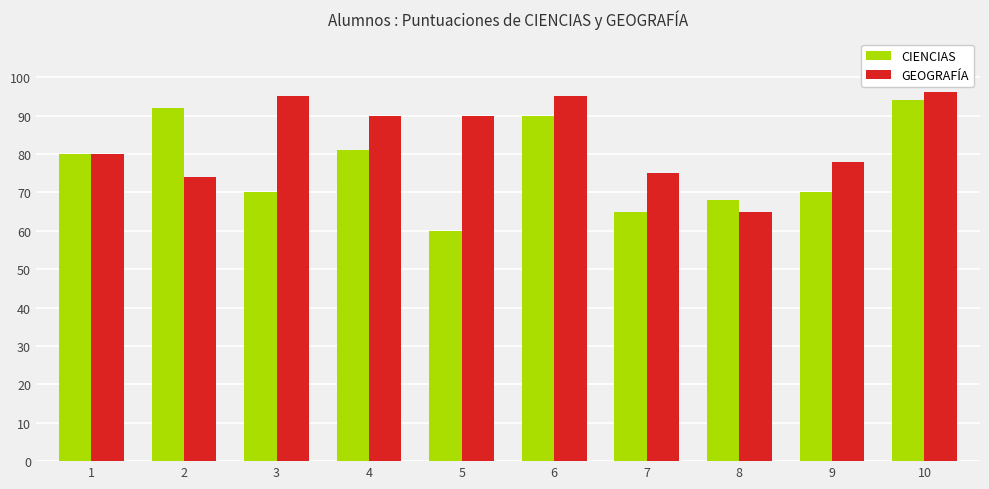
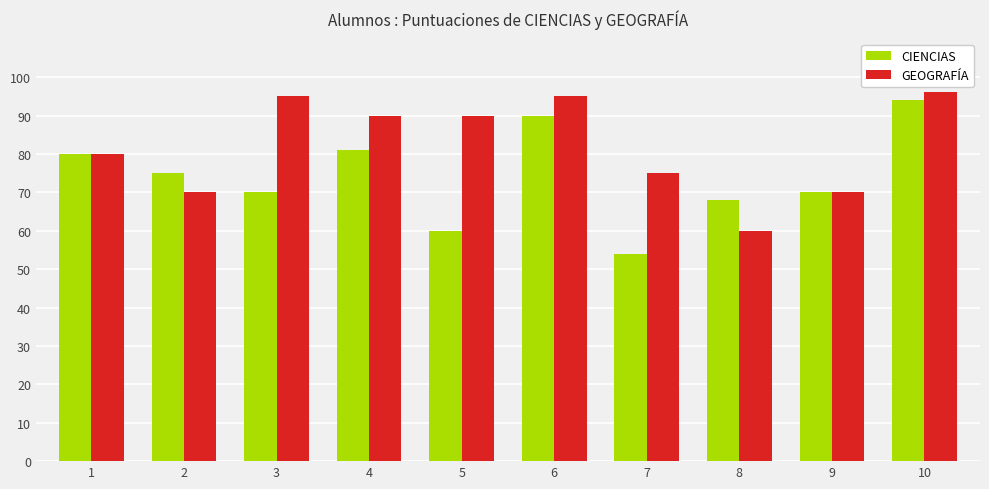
  {
    "CIENCIAS": {
      "1": 80,
-     "2": 92,
+     "2": 75,
      "3": 70,
      "4": 81,
      "5": 60,
      "6": 90,
-     "7": 65,
+     "7": 54,
      "8": 68,
      "9": 70,
      "10": 94
    },
    "GEOGRAFÍA": {
      "1": 80,
-     "2": 74,
+     "2": 70,
      "3": 95,
      "4": 90,
      "5": 90,
      "6": 95,
      "7": 75,
-     "8": 65,
-     "9": 78,
+     "8": 60,
+     "9": 70,
      "10": 96
    }
  }
